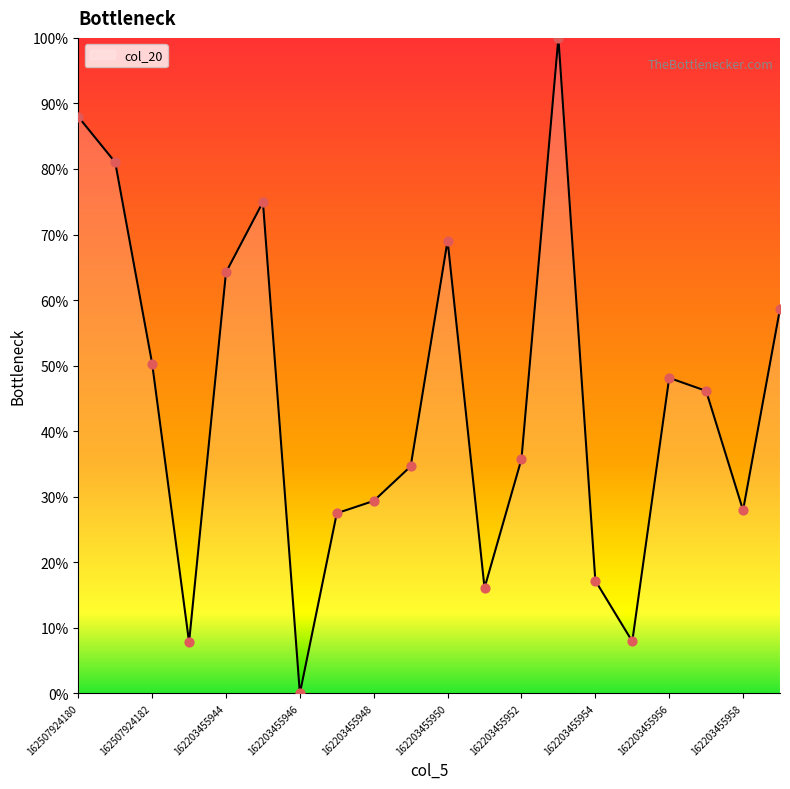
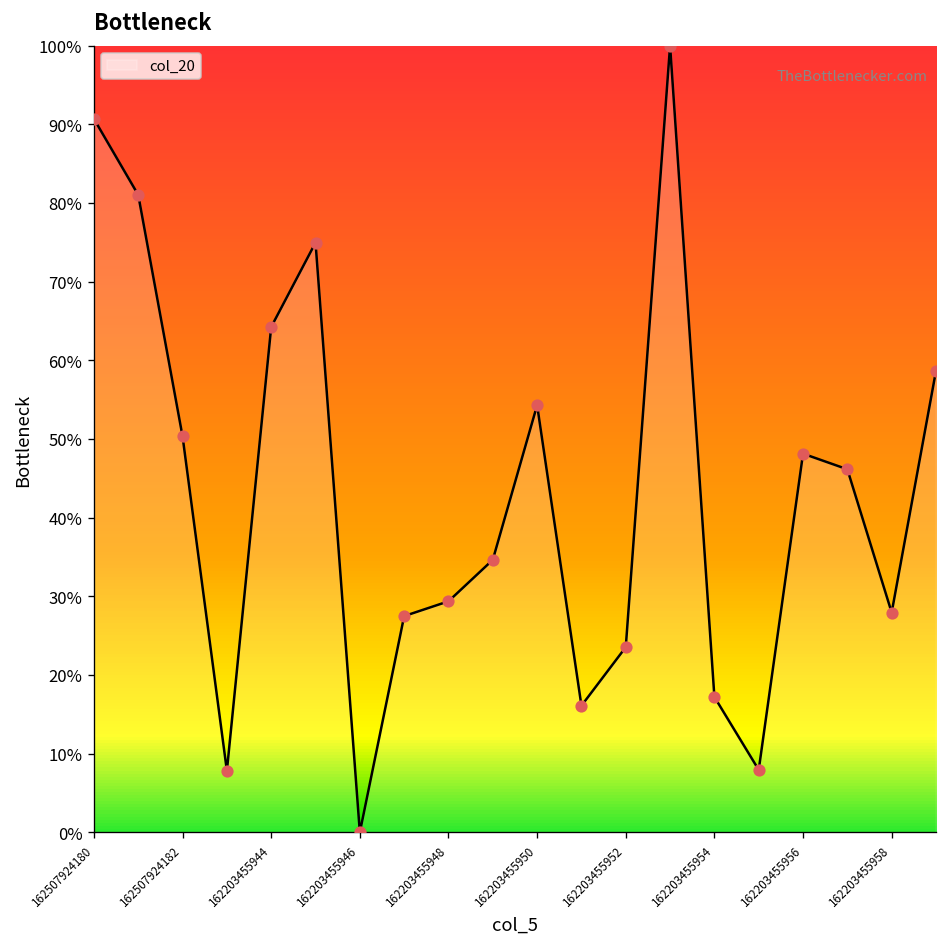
  {
-   "162507924180": "88%",
+   "162507924180": "91%",
    "162507924182": "50%",
    "162203455944": "64%",
    "162203455946": "0%",
    "162203455948": "29%",
-   "162203455950": "69%",
-   "162203455952": "36%",
+   "162203455950": "54%",
+   "162203455952": "24%",
    "162203455954": "17%",
    "162203455956": "48%",
    "162203455958": "28%"
  }
